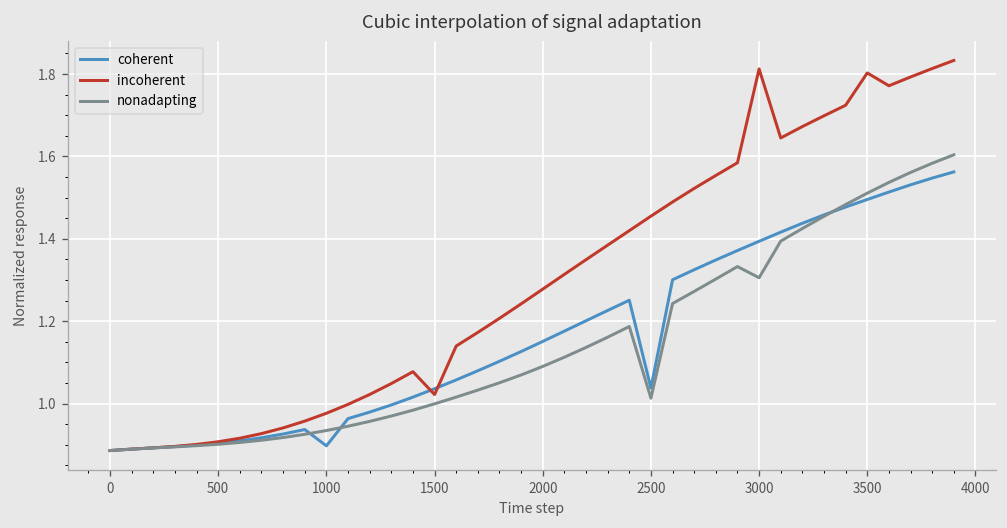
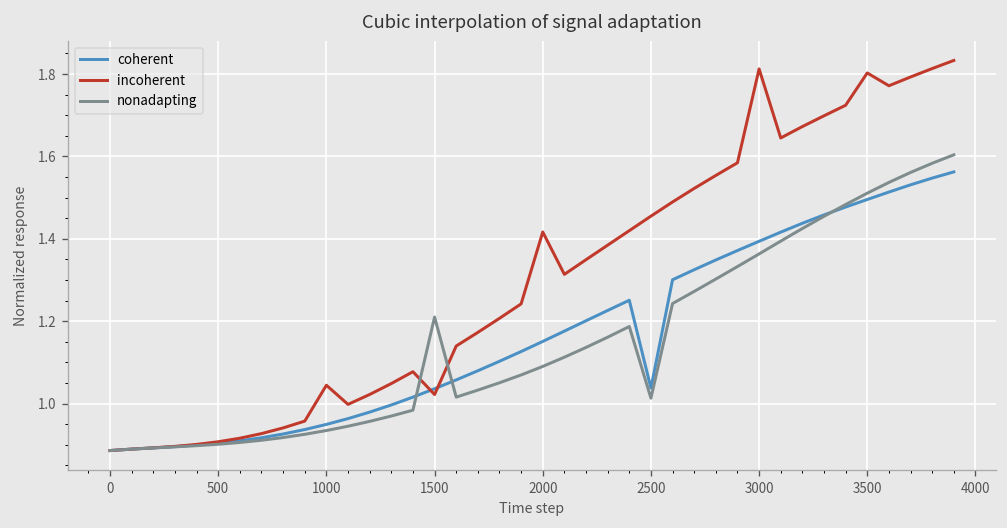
  {
    "coherent": {
-     "1000": 0.90,
+     "1000": 0.95,
      "1500": 1.04,
      "2000": 1.15,
      "2500": 1.04,
      "3000": 1.39,
      "3500": 1.50
    },
    "incoherent": {
-     "1000": 0.98,
+     "1000": 1.04,
      "1500": 1.02,
-     "2000": 1.28,
+     "2000": 1.42,
      "2500": 1.46,
      "3000": 1.81,
      "3500": 1.80
    },
    "nonadapting": {
      "1000": 0.93,
-     "1500": 1.00,
+     "1500": 1.21,
      "2000": 1.09,
      "2500": 1.01,
-     "3000": 1.31,
+     "3000": 1.36,
      "3500": 1.51
    }
  }
